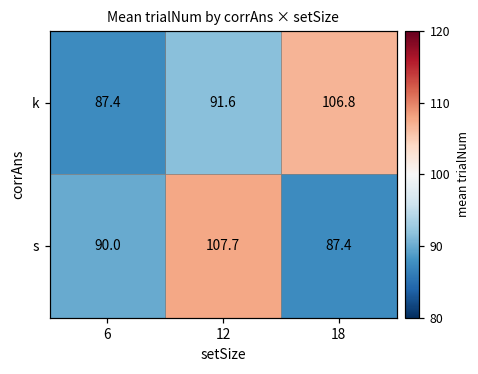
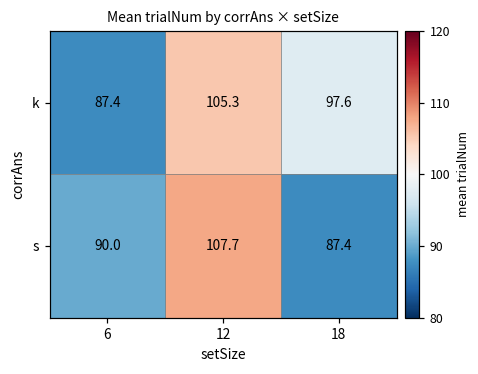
  {
    "k": {
      "6": 87.4,
-     "12": 91.6,
-     "18": 106.8
+     "12": 105.3,
+     "18": 97.6
    },
    "s": {
      "6": 90.0,
      "12": 107.7,
      "18": 87.4
    }
  }
